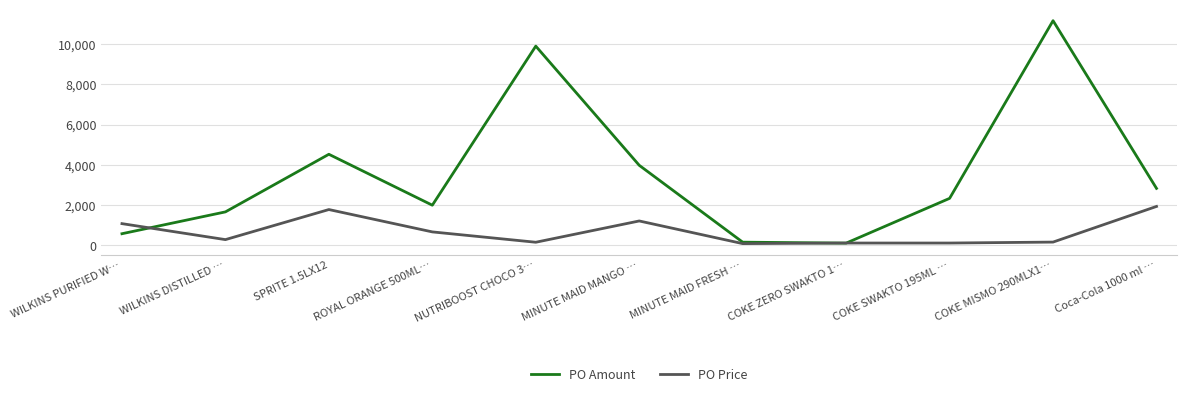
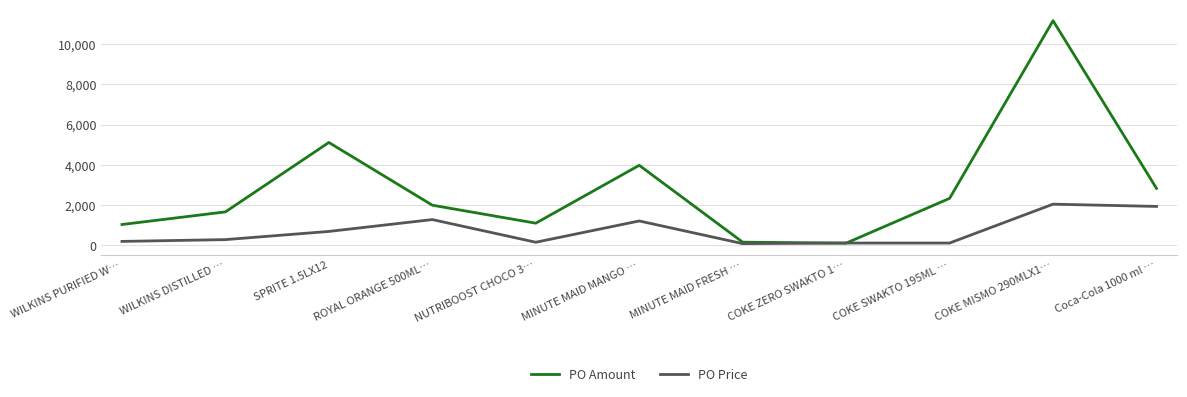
  {
    "PO Amount": {
-     "WILKINS PURIFIED W…": "600",
+     "WILKINS PURIFIED W…": "1,000",
      "WILKINS DISTILLED …": "1,700",
-     "SPRITE 1.5LX12": "4,500",
+     "SPRITE 1.5LX12": "5,100",
      "ROYAL ORANGE 500ML…": "2,000",
-     "NUTRIBOOST CHOCO 3…": "9,900",
+     "NUTRIBOOST CHOCO 3…": "1,100",
      "MINUTE MAID MANGO …": "4,000",
      "COKE SWAKTO 195ML …": "2,300",
      "COKE MISMO 290MLX1…": "11,200",
      "Coca-Cola 1000 ml …": "2,800"
    },
    "PO Price": {
-     "WILKINS PURIFIED W…": "1,100",
+     "WILKINS PURIFIED W…": "200",
      "WILKINS DISTILLED …": "300",
-     "SPRITE 1.5LX12": "1,800",
-     "ROYAL ORANGE 500ML…": "700",
+     "SPRITE 1.5LX12": "700",
+     "ROYAL ORANGE 500ML…": "1,300",
      "NUTRIBOOST CHOCO 3…": "100",
      "MINUTE MAID MANGO …": "1,200",
      "COKE SWAKTO 195ML …": "100",
-     "COKE MISMO 290MLX1…": "200",
+     "COKE MISMO 290MLX1…": "2,000",
      "Coca-Cola 1000 ml …": "1,900"
    }
  }
